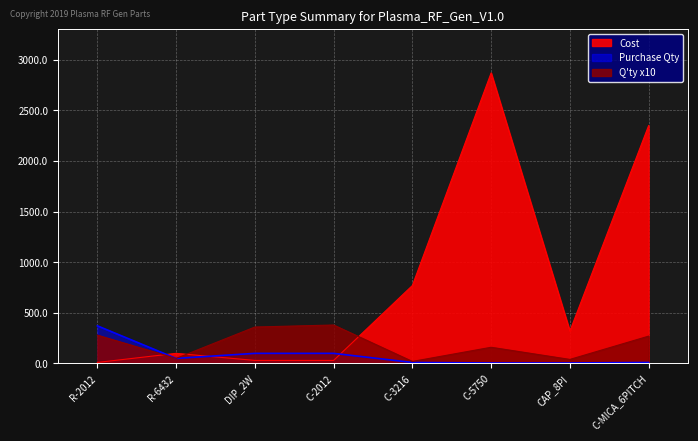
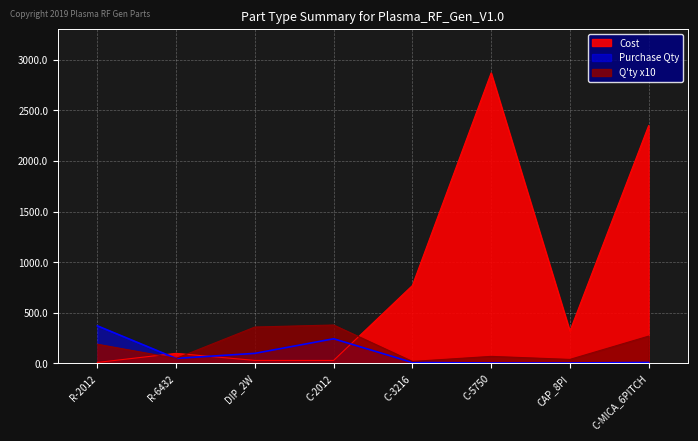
  {
    "Cost": {
      "R-2012": 10,
      "R-6432": 100,
      "DIP_2W": 30,
      "C-2012": 30,
      "C-3216": 770,
      "C-5750": 2870,
      "CAP_8PI": 320,
      "C-MICA_6PITCH": 2350
    },
    "Purchase Qty": {
      "R-2012": 370,
      "DIP_2W": 100,
-     "C-2012": 100,
+     "C-2012": 240,
      "C-5750": 10,
      "CAP_8PI": 10,
      "C-MICA_6PITCH": 10
    },
    "Q'ty x10": {
-     "R-2012": 280,
+     "R-2012": 190,
      "DIP_2W": 360,
      "C-2012": 380,
-     "C-5750": 160,
+     "C-5750": 70,
      "CAP_8PI": 40,
      "C-MICA_6PITCH": 270
    }
  }
